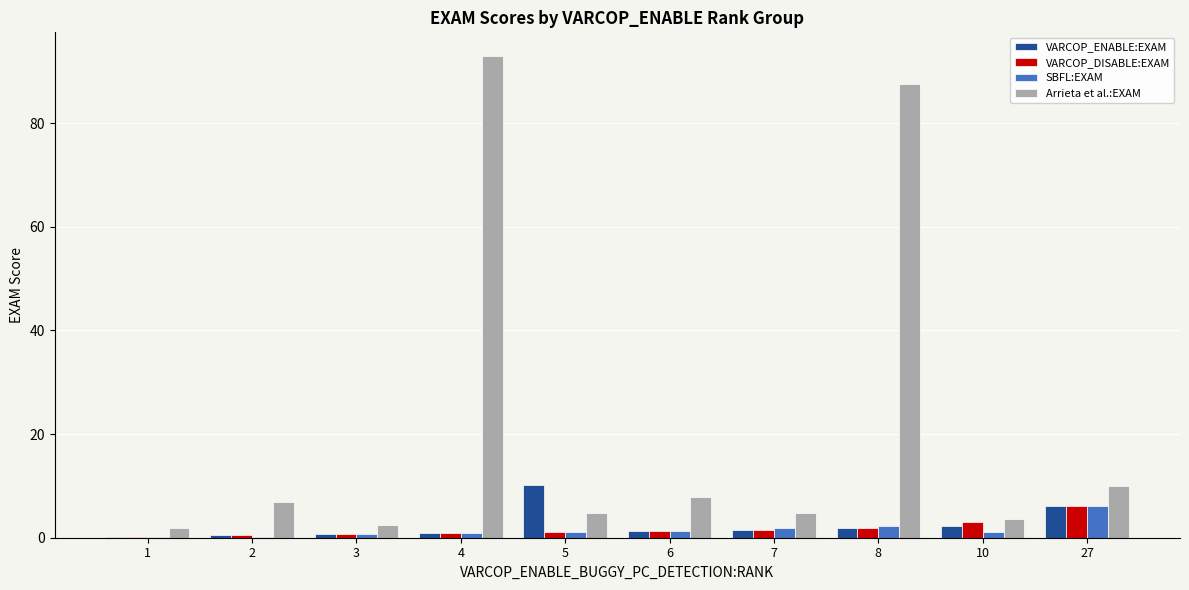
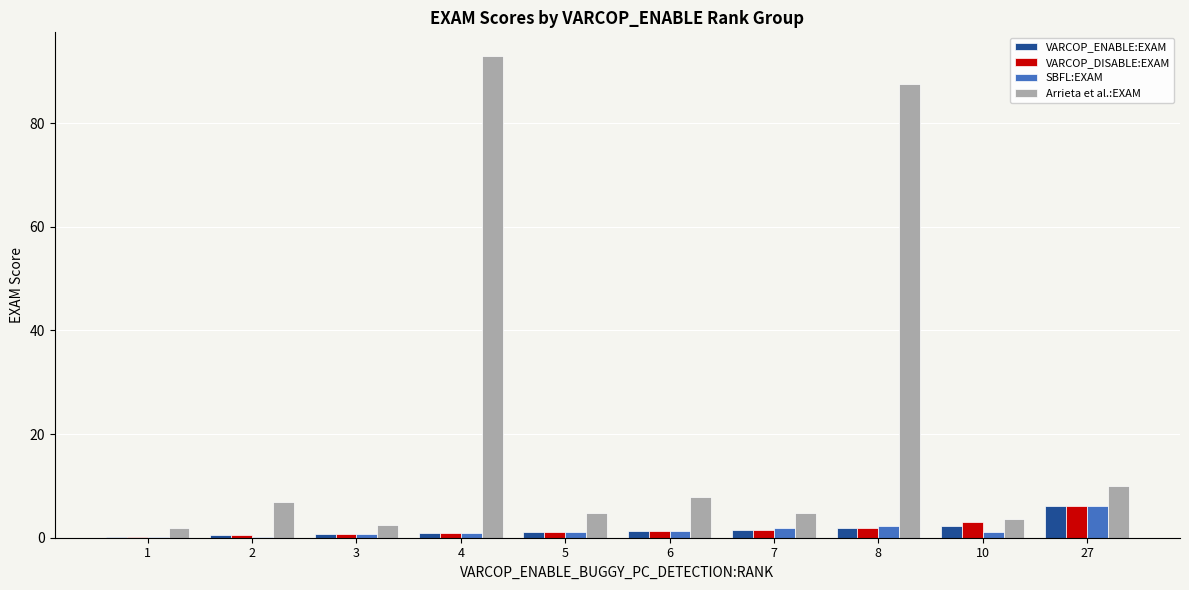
  {
    "VARCOP_ENABLE:EXAM": {
      "3": 1,
      "4": 1,
-     "5": 10,
+     "5": 1,
      "6": 1,
      "7": 2,
      "8": 2,
      "10": 2,
      "27": 6
    },
    "VARCOP_DISABLE:EXAM": {
      "3": 1,
      "4": 1,
      "5": 1,
      "6": 1,
      "7": 2,
      "8": 2,
      "10": 3,
      "27": 6
    },
    "SBFL:EXAM": {
      "3": 1,
      "4": 1,
      "5": 1,
      "6": 1,
      "7": 2,
      "8": 2,
      "10": 1,
      "27": 6
    },
    "Arrieta et al.:EXAM": {
      "1": 2,
      "2": 7,
      "3": 2,
      "4": 93,
      "5": 5,
      "6": 8,
      "7": 5,
      "8": 88,
      "10": 4,
      "27": 10
    }
  }
